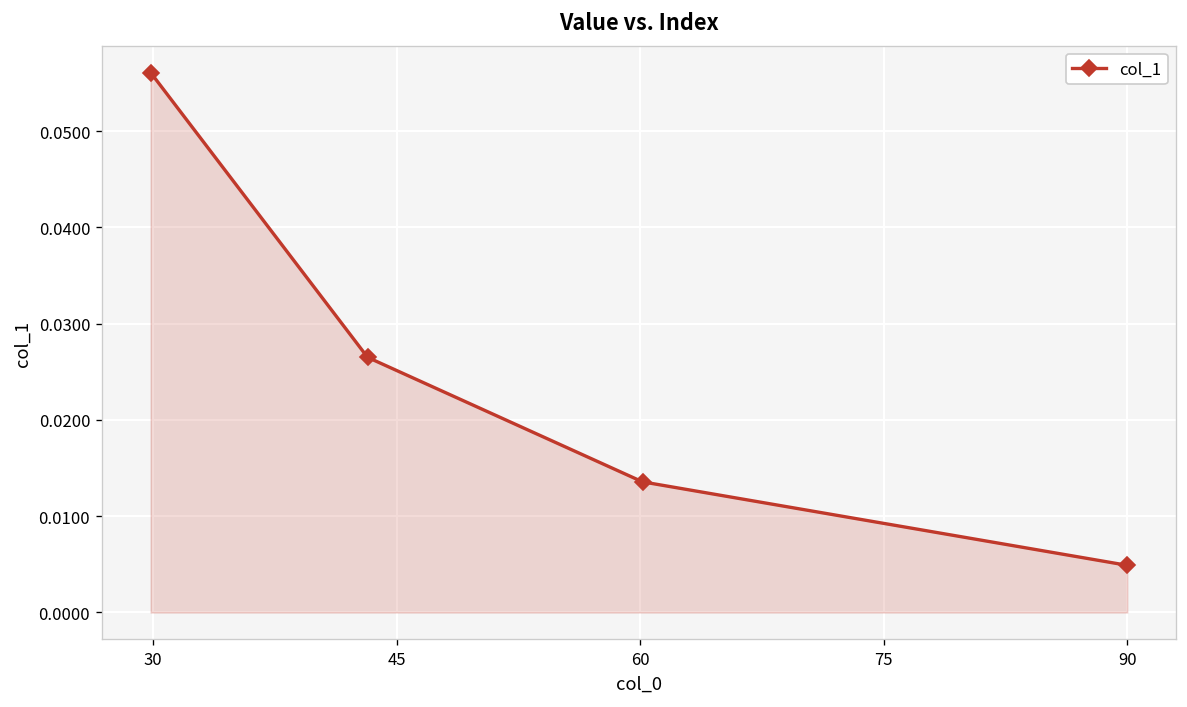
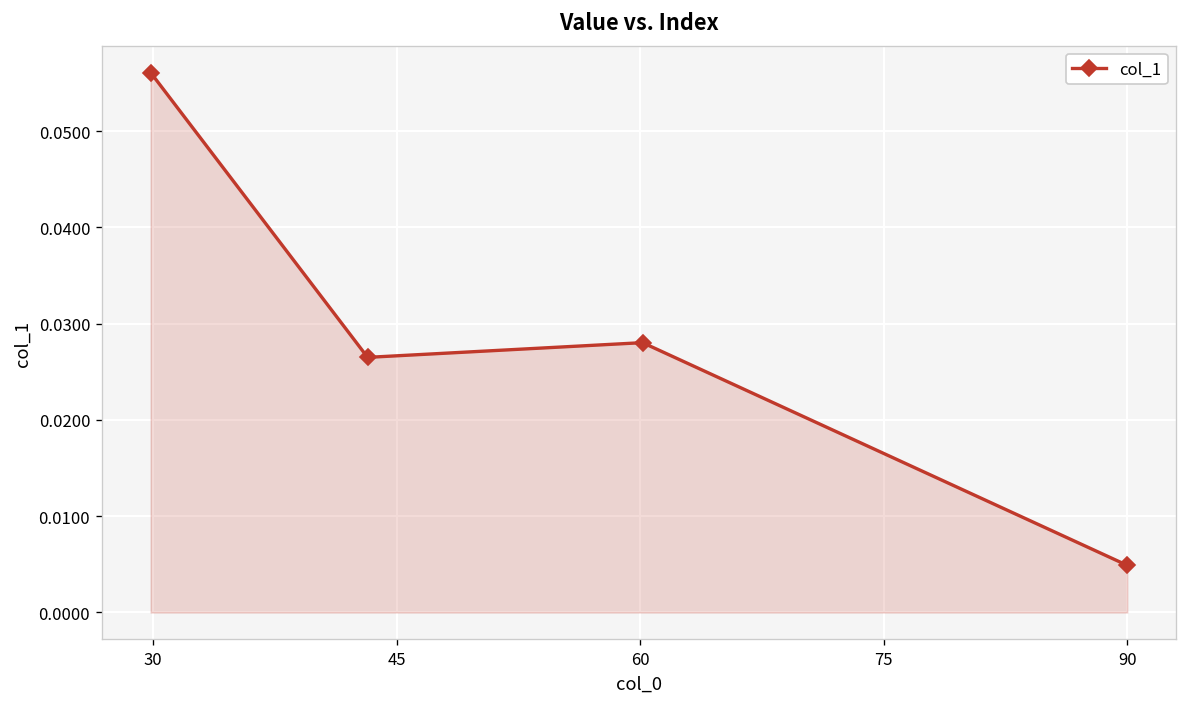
  {
    "30": 0.056,
-   "60": 0.014,
+   "60": 0.028,
    "90": 0.005
  }
